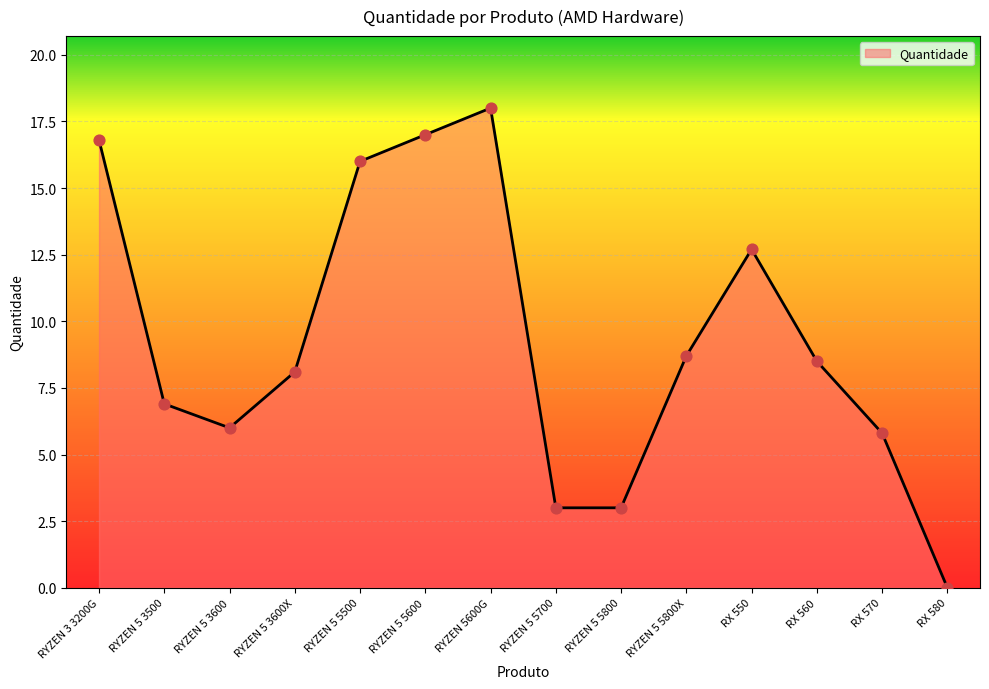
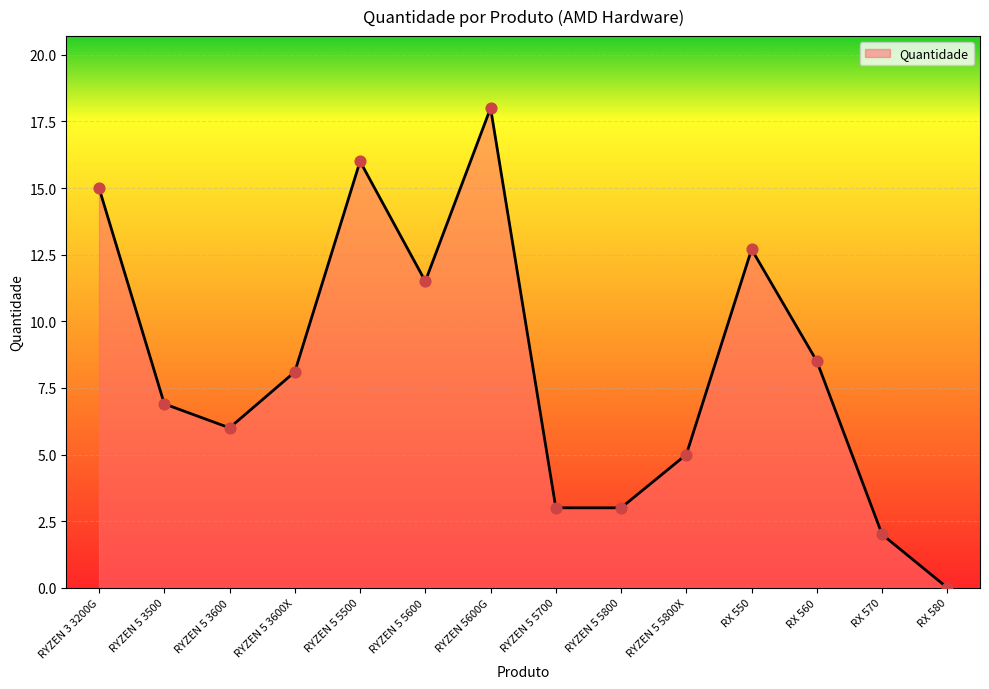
  {
-   "RYZEN 3 3200G": 16.8,
+   "RYZEN 3 3200G": 15.0,
    "RYZEN 5 3500": 6.9,
    "RYZEN 5 3600": 6.0,
    "RYZEN 5 3600X": 8.1,
    "RYZEN 5 5500": 16.0,
-   "RYZEN 5 5600": 17.0,
+   "RYZEN 5 5600": 11.5,
    "RYZEN 5600G": 18.0,
    "RYZEN 5 5700": 3.0,
    "RYZEN 5 5800": 3.0,
-   "RYZEN 5 5800X": 8.7,
+   "RYZEN 5 5800X": 5.0,
    "RX 550": 12.7,
    "RX 560": 8.5,
-   "RX 570": 5.8,
+   "RX 570": 2.0,
    "RX 580": 0.0
  }
